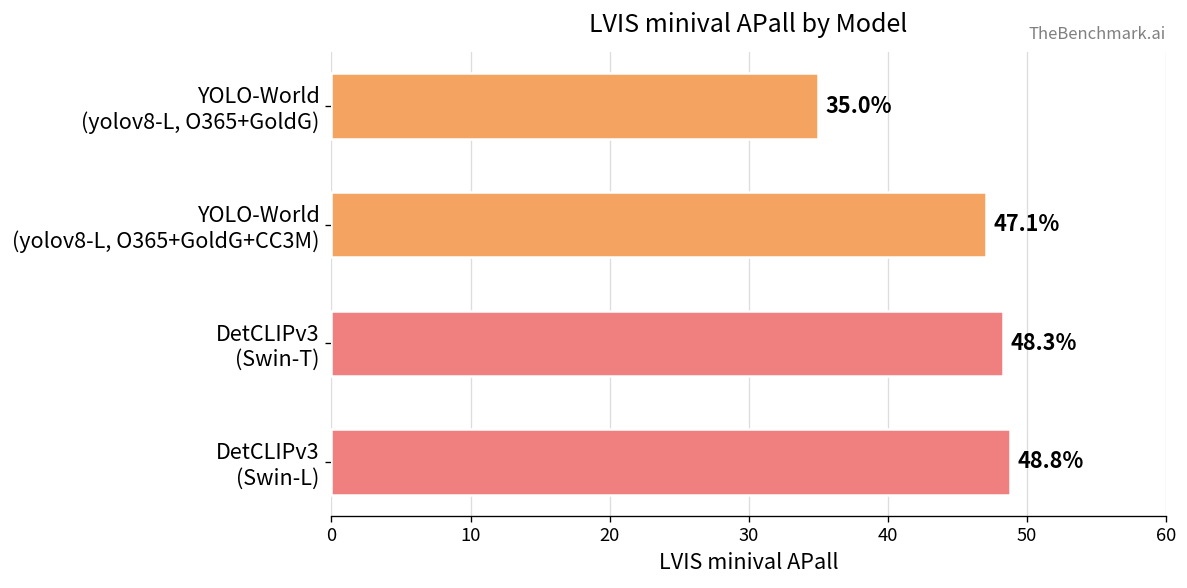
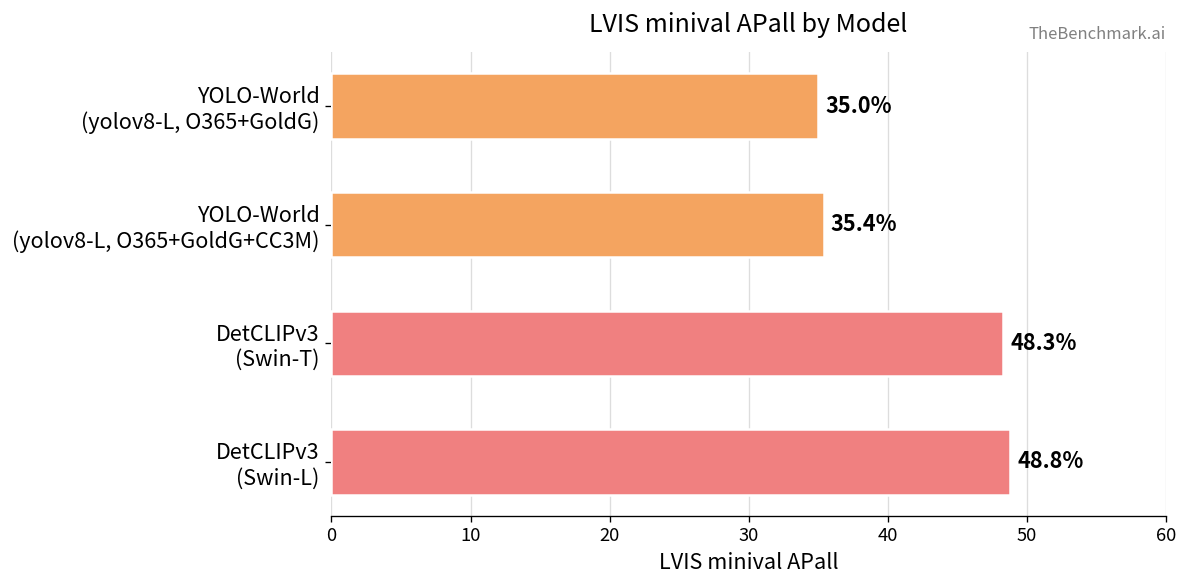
  {
    "YOLO-World (yolov8-L, O365+GoldG)": "35.0%",
-   "YOLO-World (yolov8-L, O365+GoldG+CC3M)": "47.1%",
+   "YOLO-World (yolov8-L, O365+GoldG+CC3M)": "35.4%",
    "DetCLIPv3 (Swin-T)": "48.3%",
    "DetCLIPv3 (Swin-L)": "48.8%"
  }
